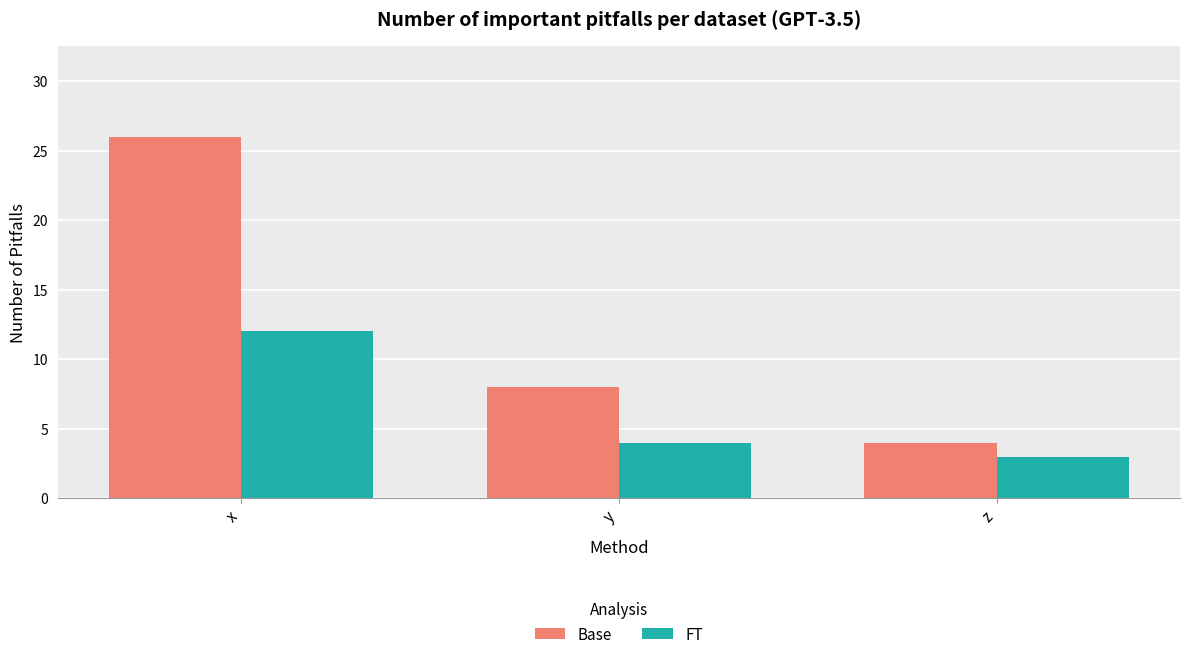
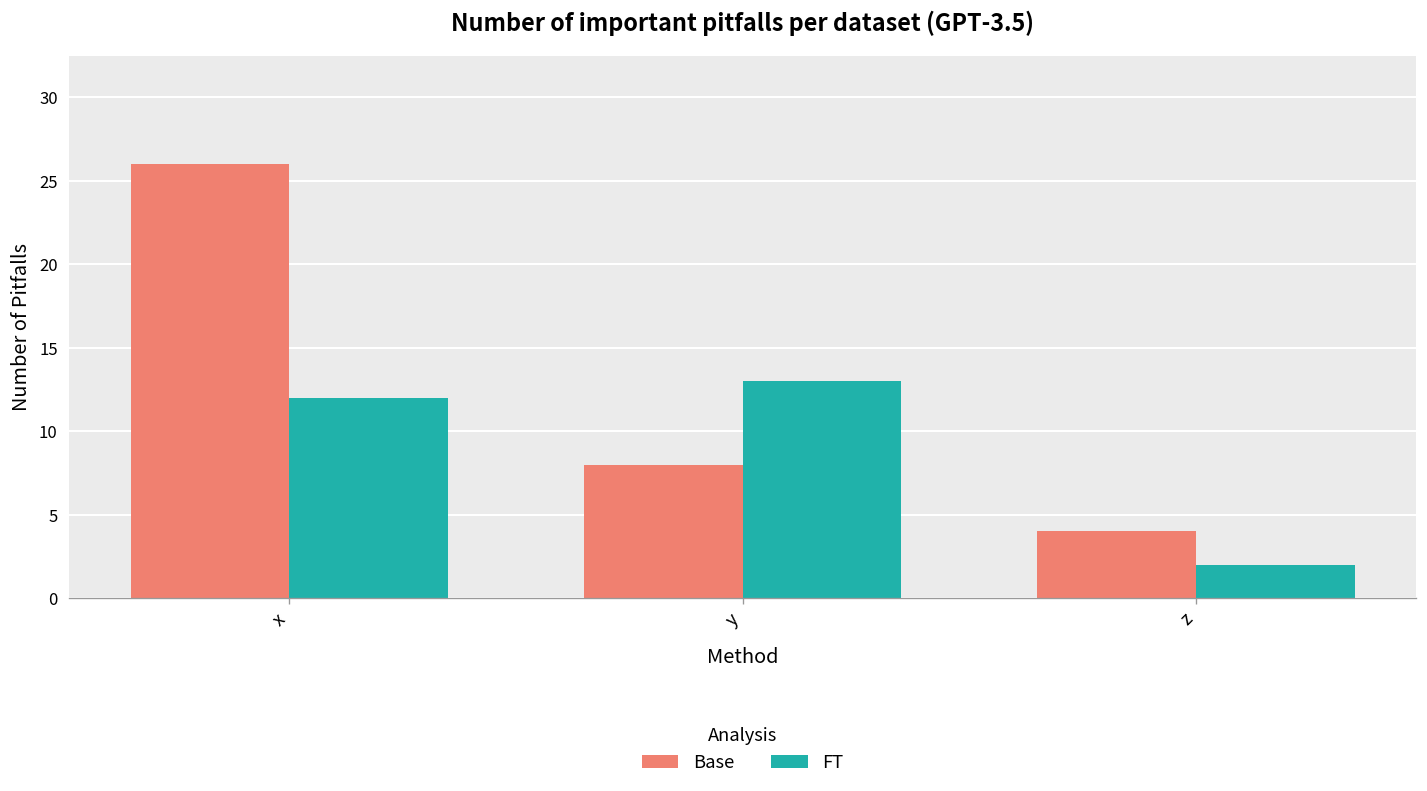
  {
    "Base": {
      "x": 26,
      "y": 8,
      "z": 4
    },
    "FT": {
      "x": 12,
-     "y": 4,
-     "z": 3
+     "y": 13,
+     "z": 2
    }
  }
